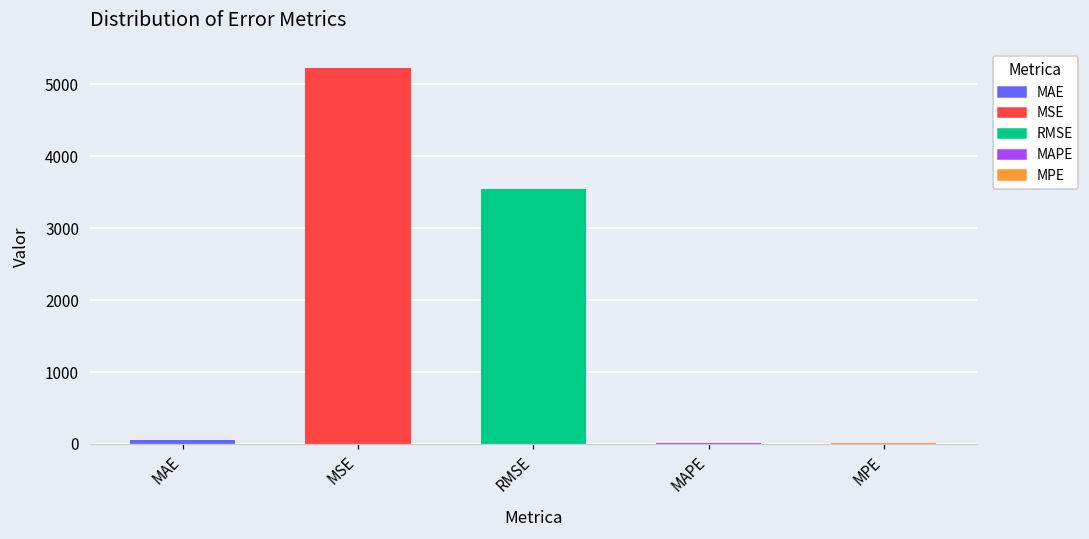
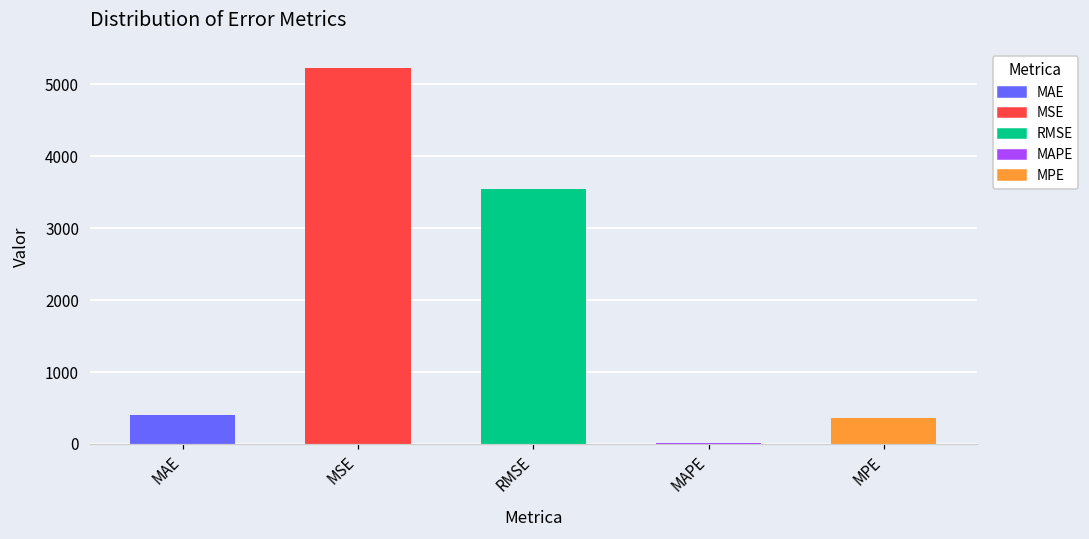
  {
-   "MAE": 0,
+   "MAE": 400,
    "MSE": 5200,
    "RMSE": 3500,
-   "MPE": 0
+   "MPE": 400
  }
